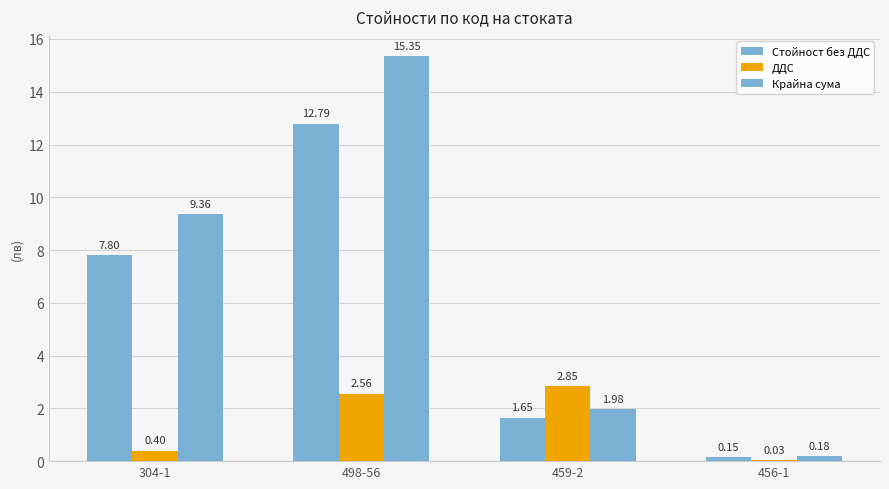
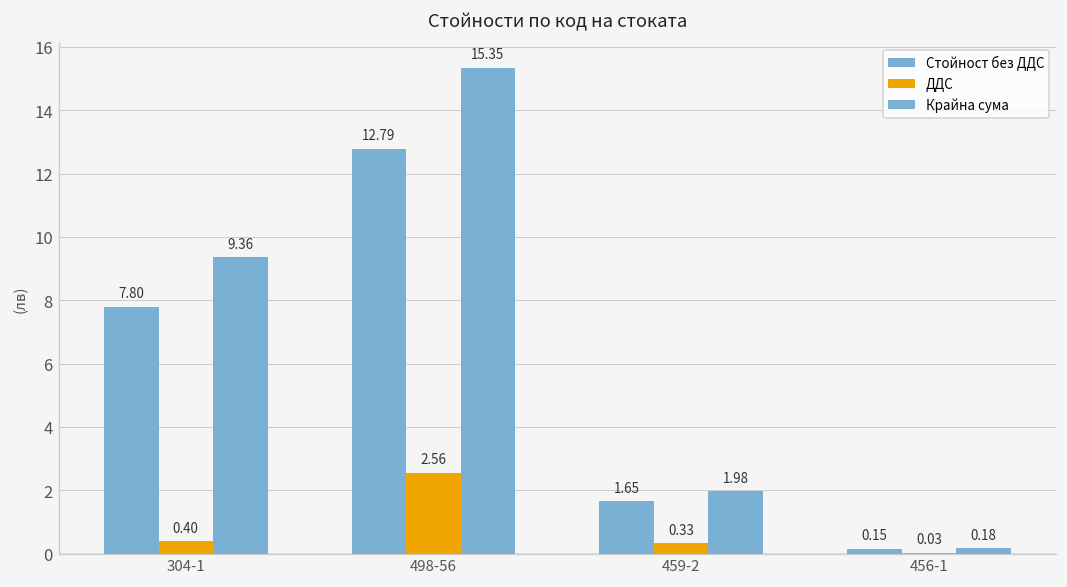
  {
    "ДДС": {
      "304-1": 0.40,
      "498-56": 2.56,
-     "459-2": 2.85,
+     "459-2": 0.33,
      "456-1": 0.03
    }
  }
